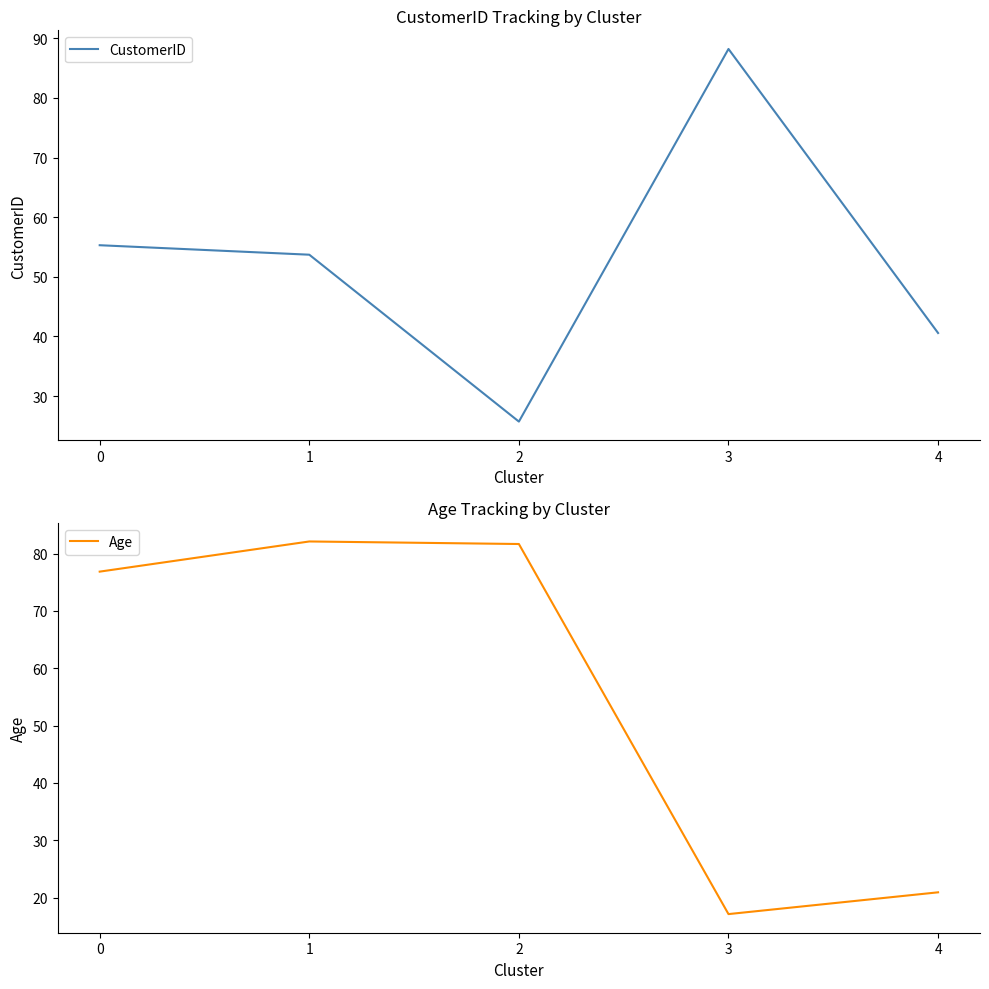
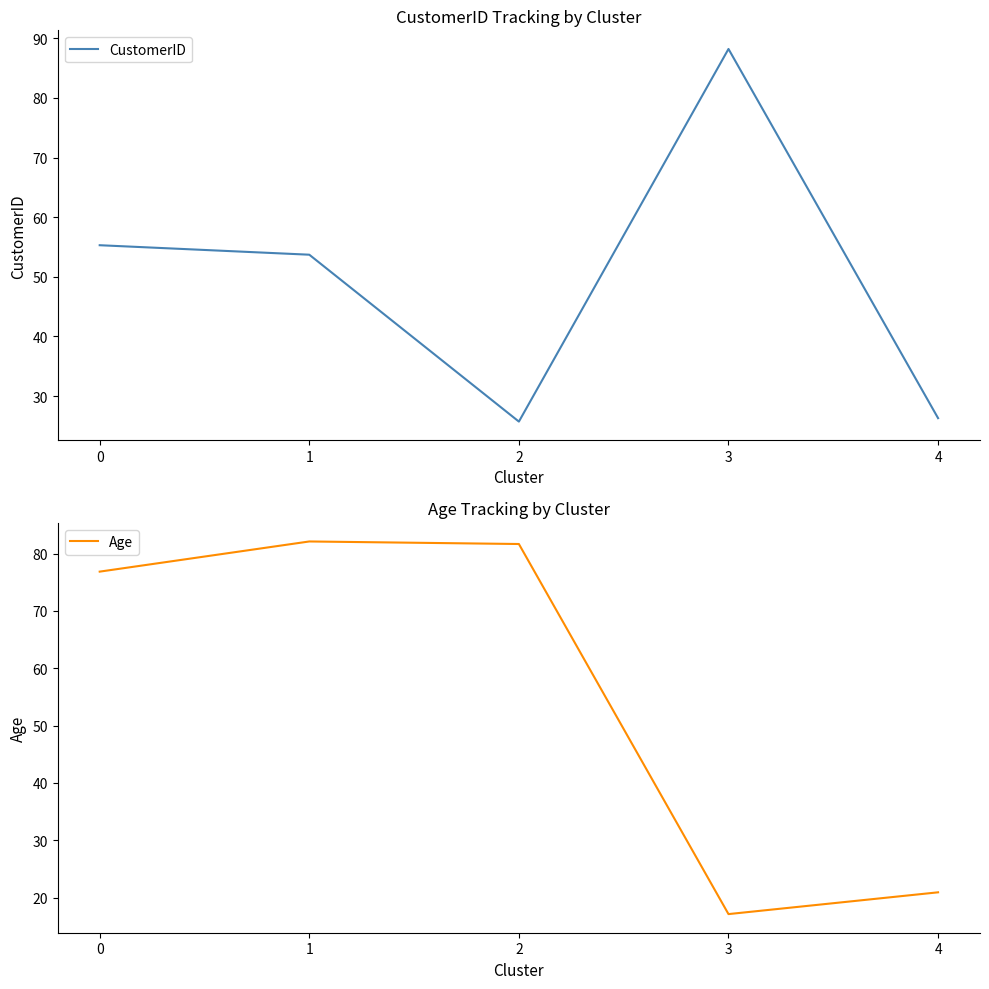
  {
    "CustomerID Tracking by Cluster": {
      "0": 55,
      "1": 54,
      "2": 26,
      "3": 88,
-     "4": 41
+     "4": 26
    },
    "Age Tracking by Cluster": {
      "0": 77,
      "1": 82,
      "2": 82,
      "3": 17,
      "4": 21
    }
  }
